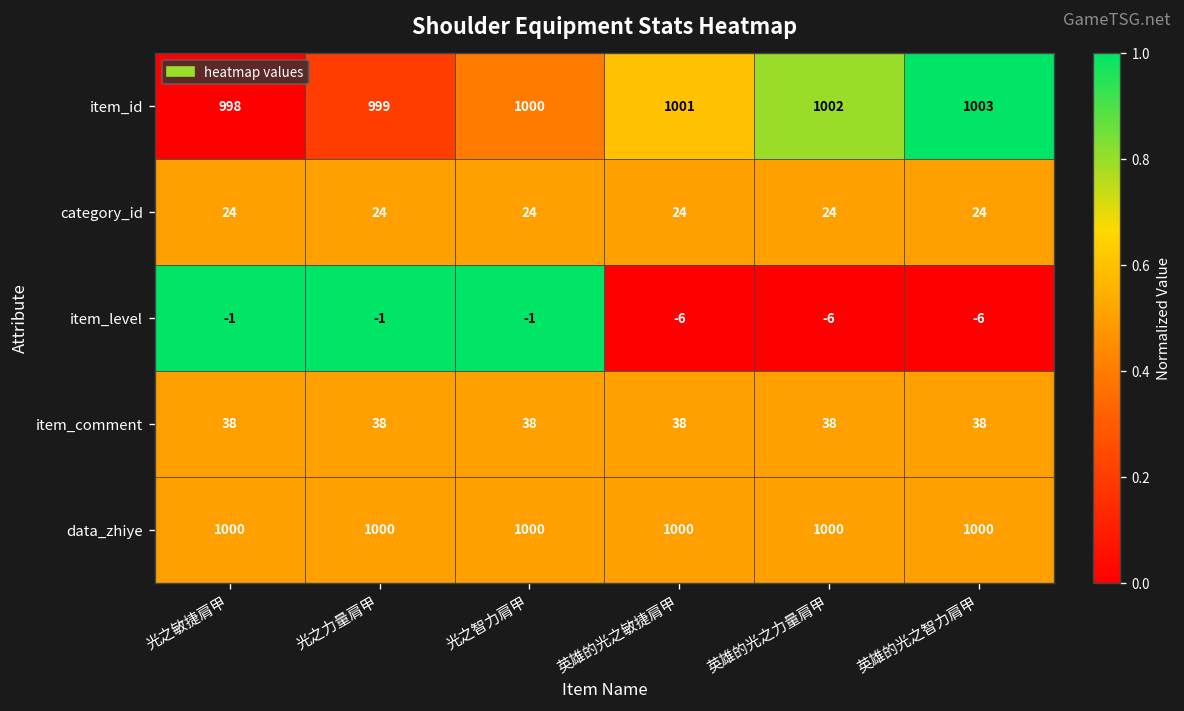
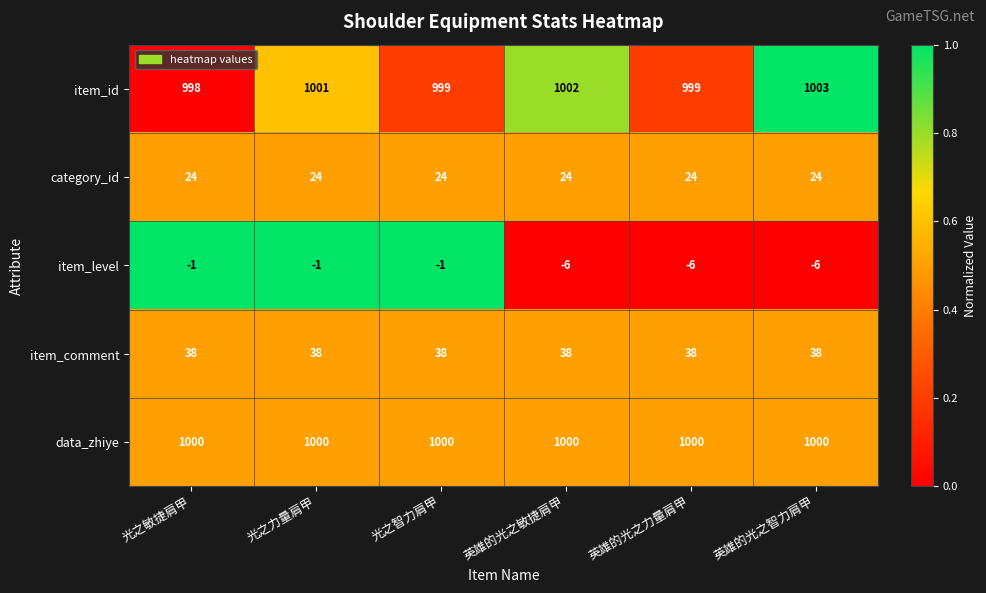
  {
    "item_id": {
      "光之敏捷肩甲": 998,
-     "光之力量肩甲": 999,
-     "光之智力肩甲": 1000,
-     "英雄的光之敏捷肩甲": 1001,
-     "英雄的光之力量肩甲": 1002,
+     "光之力量肩甲": 1001,
+     "光之智力肩甲": 999,
+     "英雄的光之敏捷肩甲": 1002,
+     "英雄的光之力量肩甲": 999,
      "英雄的光之智力肩甲": 1003
    },
    "category_id": {
      "光之敏捷肩甲": 24,
      "光之力量肩甲": 24,
      "光之智力肩甲": 24,
      "英雄的光之敏捷肩甲": 24,
      "英雄的光之力量肩甲": 24,
      "英雄的光之智力肩甲": 24
    },
    "item_level": {
      "光之敏捷肩甲": -1,
      "光之力量肩甲": -1,
      "光之智力肩甲": -1,
      "英雄的光之敏捷肩甲": -6,
      "英雄的光之力量肩甲": -6,
      "英雄的光之智力肩甲": -6
    },
    "item_comment": {
      "光之敏捷肩甲": 38,
      "光之力量肩甲": 38,
      "光之智力肩甲": 38,
      "英雄的光之敏捷肩甲": 38,
      "英雄的光之力量肩甲": 38,
      "英雄的光之智力肩甲": 38
    },
    "data_zhiye": {
      "光之敏捷肩甲": 1000,
      "光之力量肩甲": 1000,
      "光之智力肩甲": 1000,
      "英雄的光之敏捷肩甲": 1000,
      "英雄的光之力量肩甲": 1000,
      "英雄的光之智力肩甲": 1000
    }
  }
